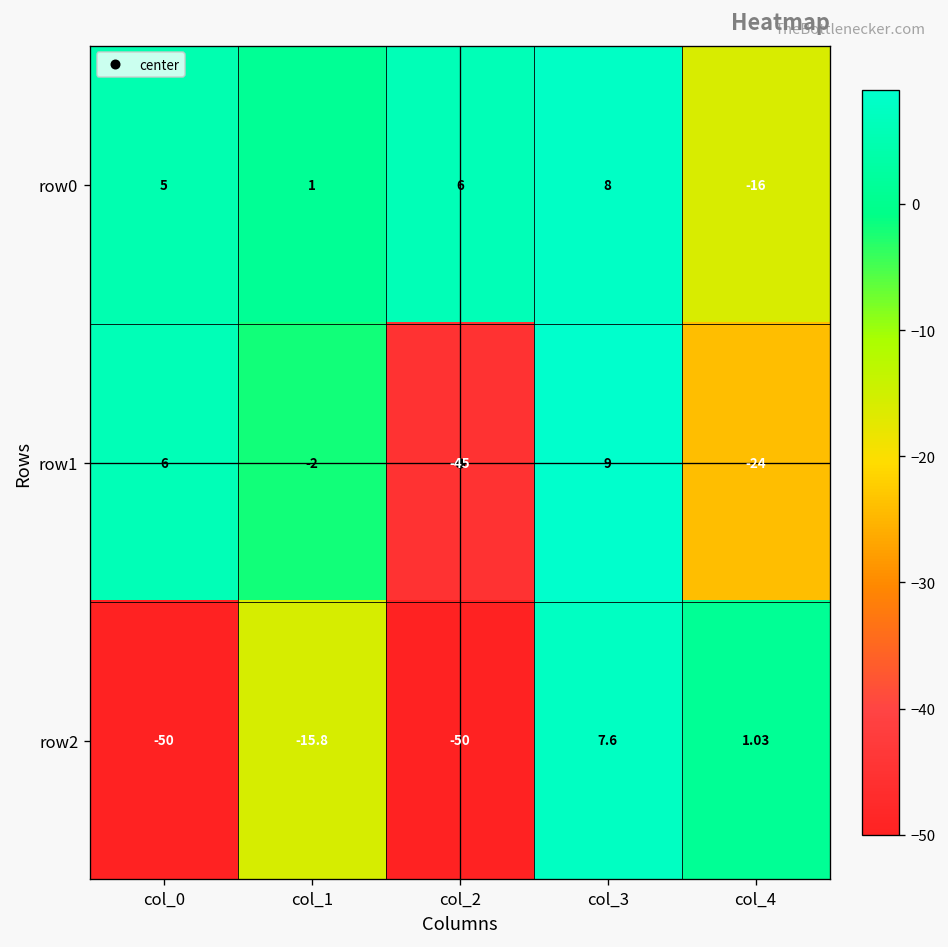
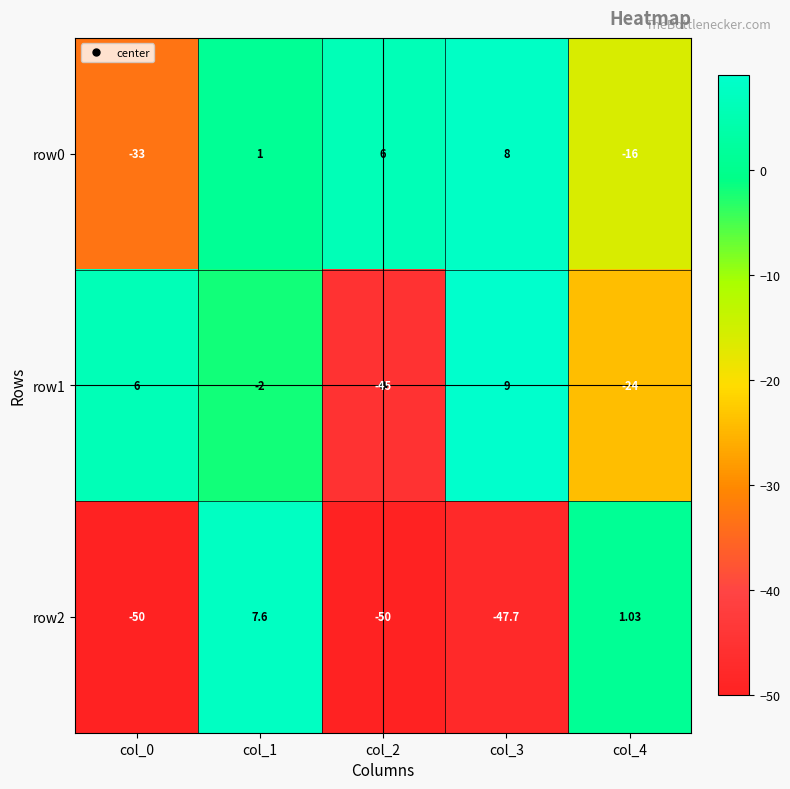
  {
    "row0": {
-     "col_0": 5,
+     "col_0": -33,
      "col_1": 1,
      "col_2": 6,
      "col_3": 8,
      "col_4": -16
    },
    "row1": {
      "col_0": 6,
      "col_1": -2,
      "col_3": 9,
      "col_4": -24
    },
    "row2": {
      "col_0": -50,
-     "col_1": -15.8,
+     "col_1": 7.6,
      "col_2": -50,
-     "col_3": 7.6,
+     "col_3": -47.7,
      "col_4": 1.03
    }
  }
